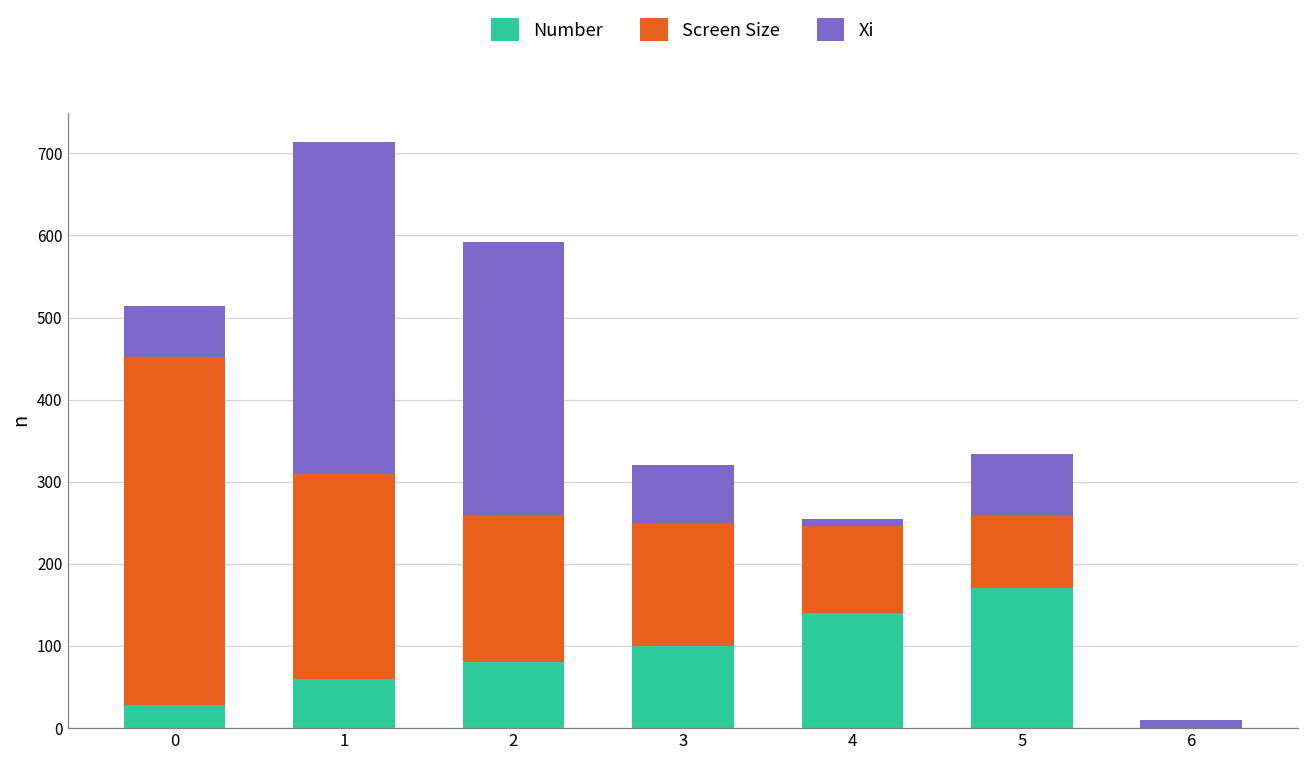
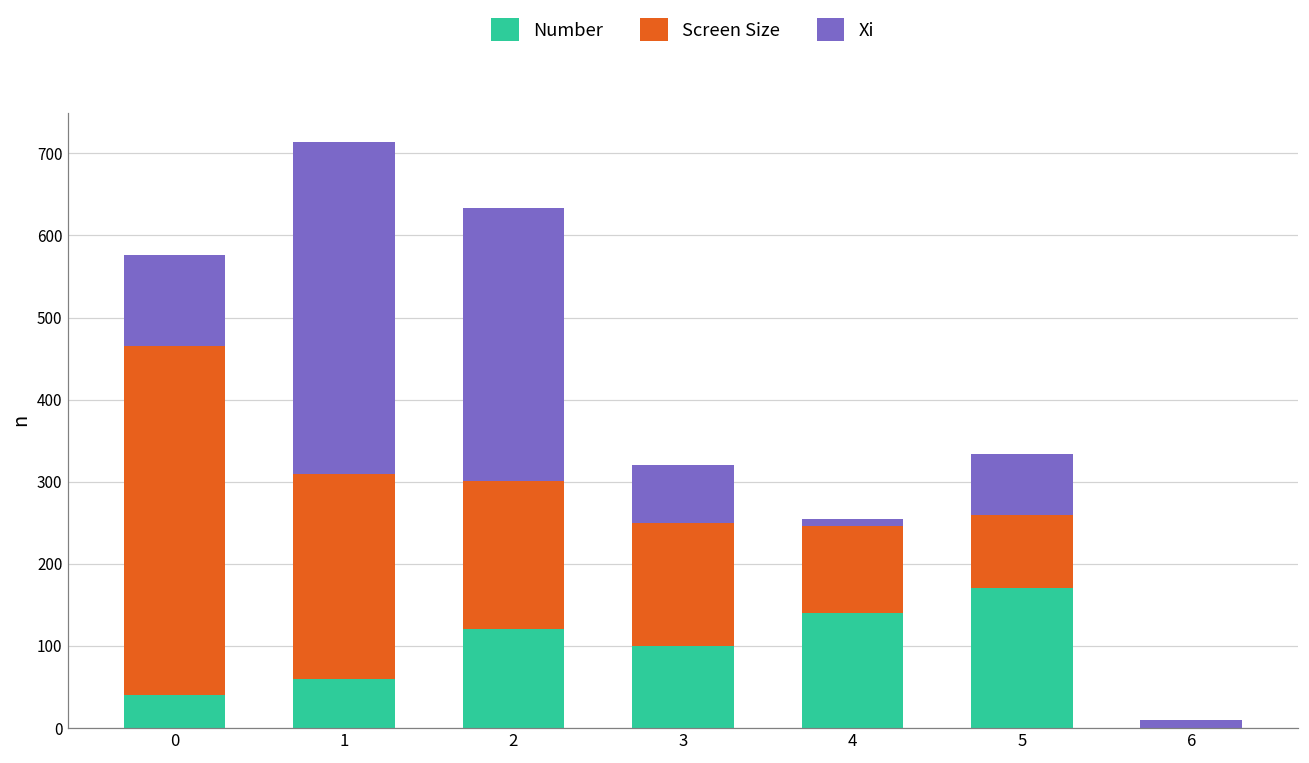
  {
    "Number": {
-     "0": 30,
+     "0": 40,
      "1": 60,
-     "2": 80,
+     "2": 120,
      "3": 100,
      "4": 140,
      "5": 170,
      "6": 0
    },
    "Screen Size": {
      "0": 430,
      "1": 250,
      "2": 180,
      "3": 150,
      "4": 110,
      "5": 90,
      "6": 0
    },
    "Xi": {
-     "0": 60,
+     "0": 110,
      "1": 400,
      "2": 330,
      "3": 70,
      "4": 10,
      "5": 70,
      "6": 10
    }
  }
